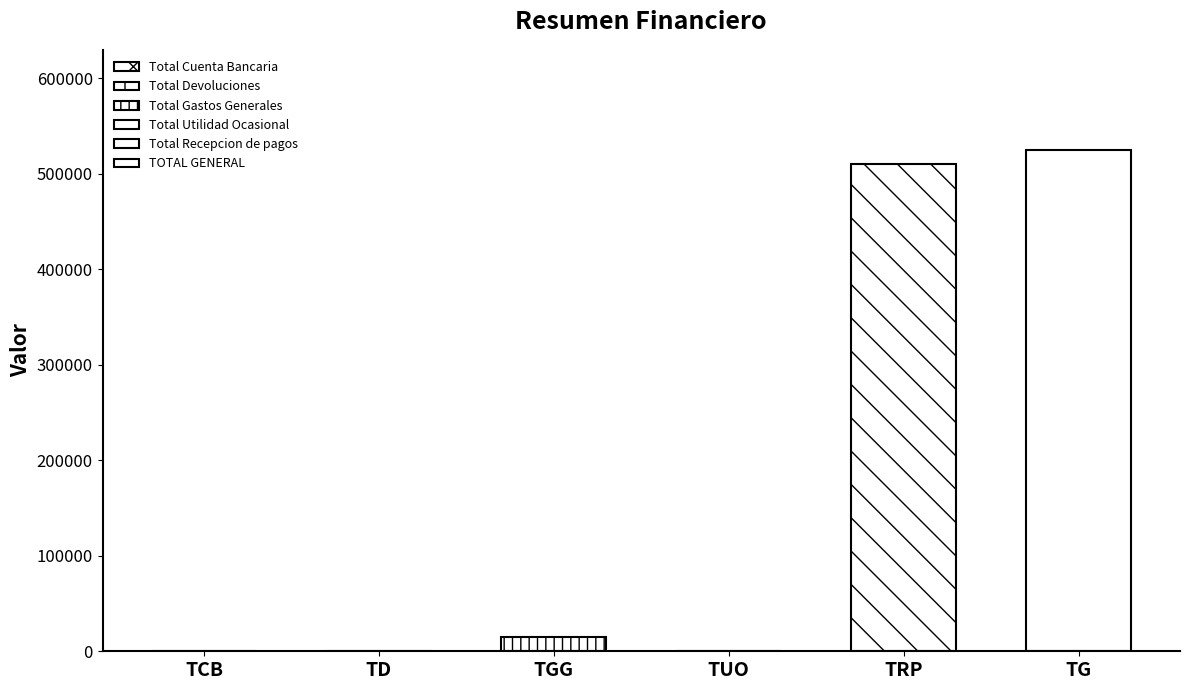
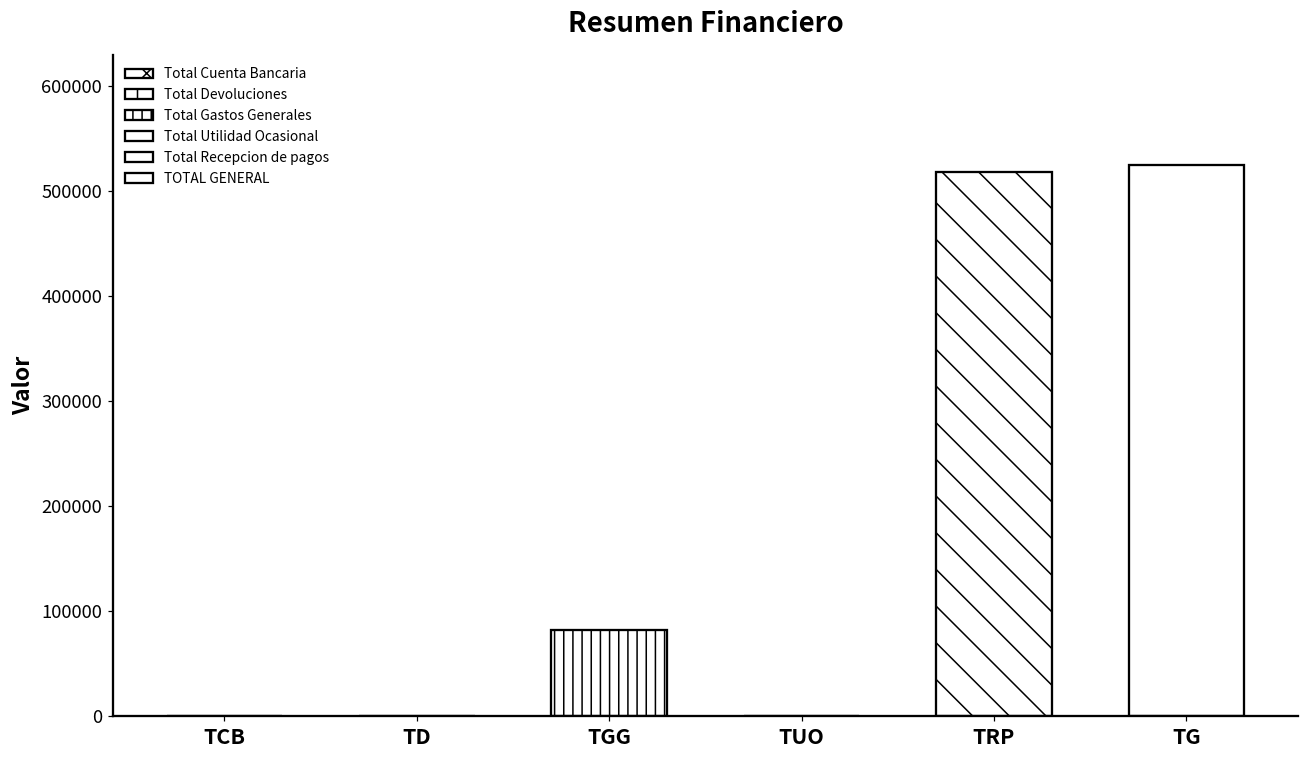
  {
    "TCB": 0,
    "TD": 0,
-   "TGG": 20000,
+   "TGG": 80000,
    "TUO": 0,
-   "TRP": 510000,
+   "TRP": 520000,
    "TG": 530000
  }
